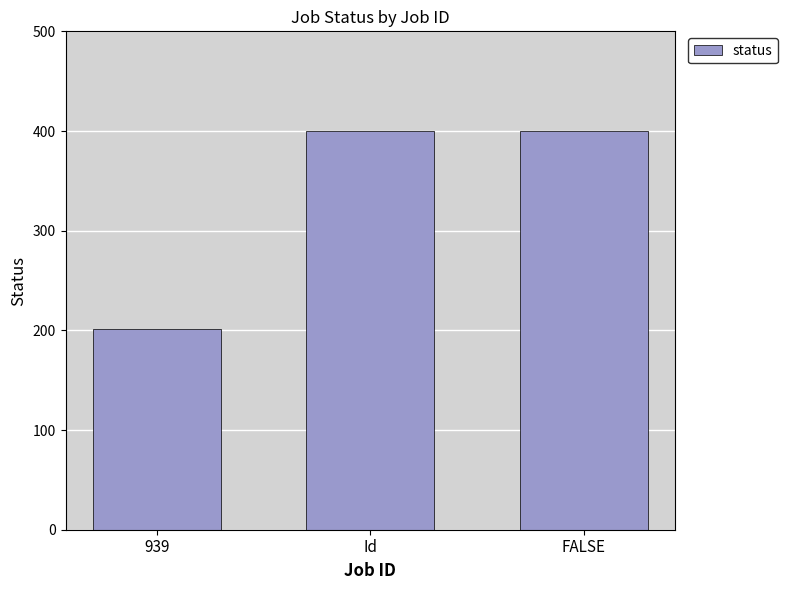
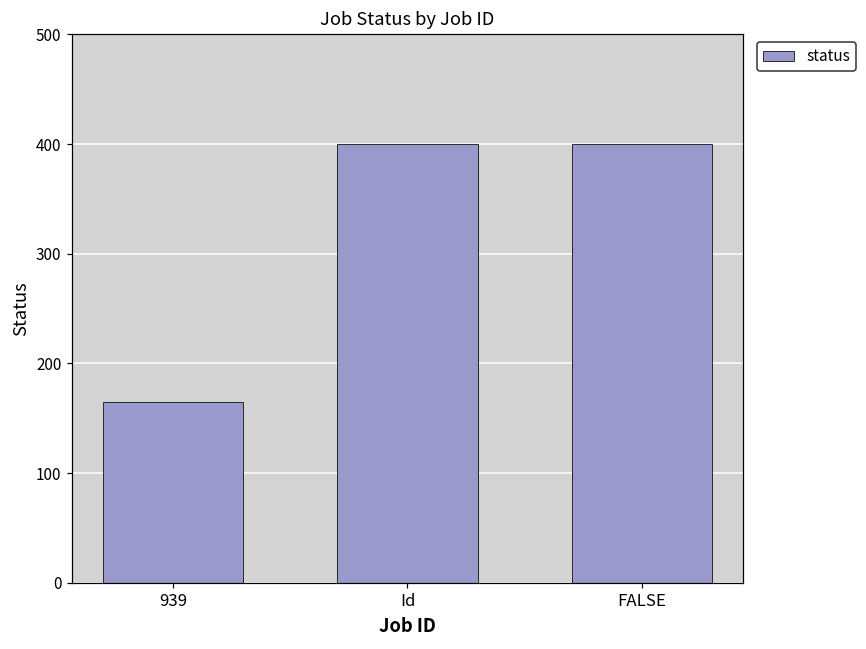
  {
-   "939": 200,
+   "939": 170,
    "Id": 400,
    "FALSE": 400
  }
